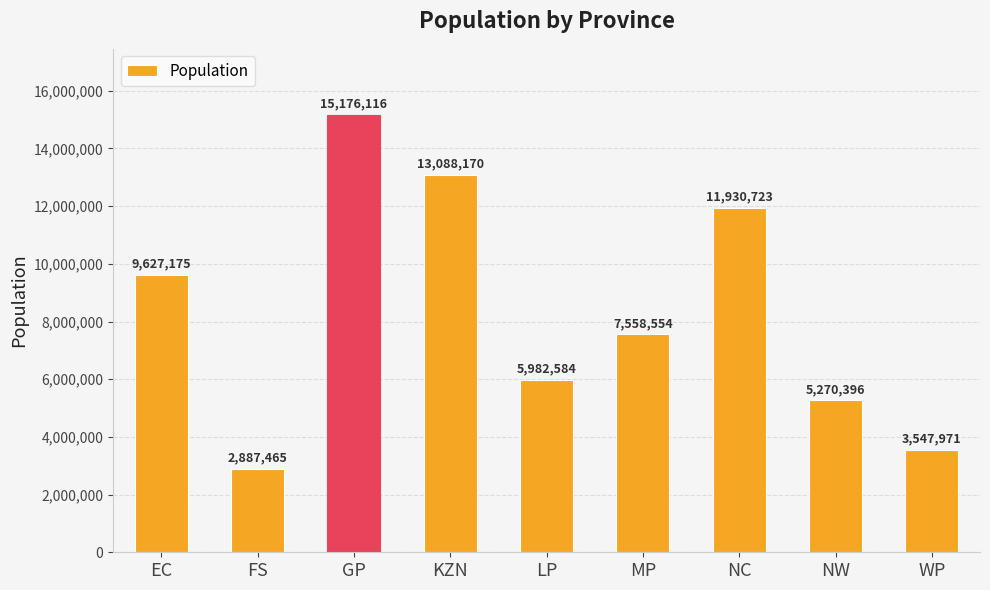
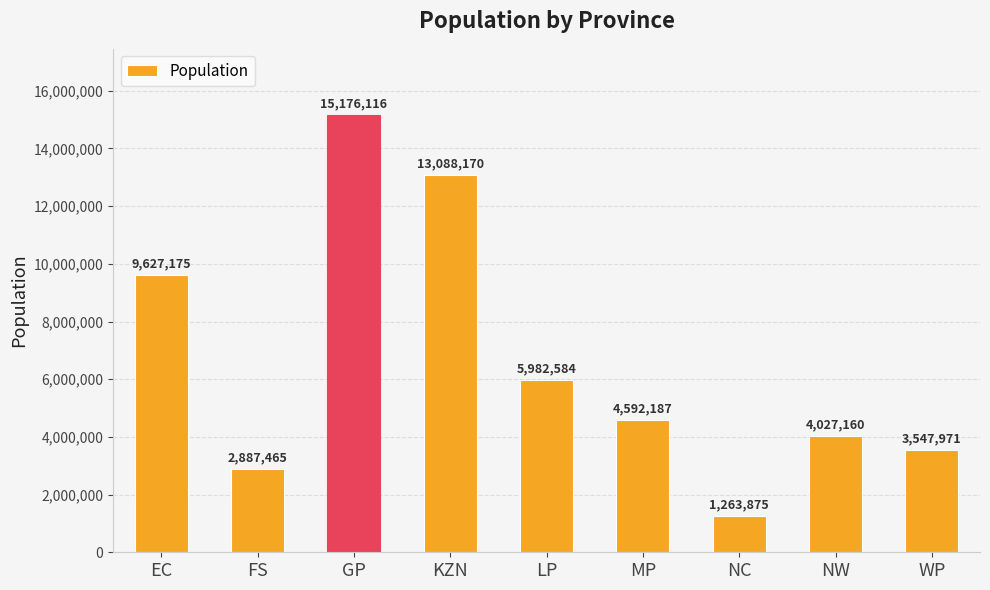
  {
    "EC": "9,627,175",
    "FS": "2,887,465",
    "GP": "15,176,116",
    "KZN": "13,088,170",
    "LP": "5,982,584",
-   "MP": "7,558,554",
-   "NC": "11,930,723",
-   "NW": "5,270,396",
+   "MP": "4,592,187",
+   "NC": "1,263,875",
+   "NW": "4,027,160",
    "WP": "3,547,971"
  }
